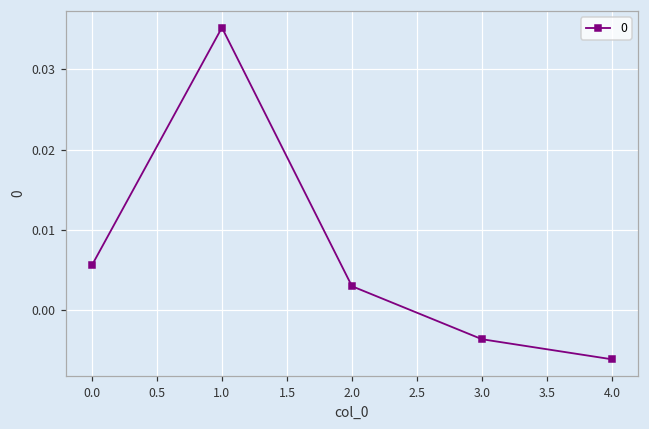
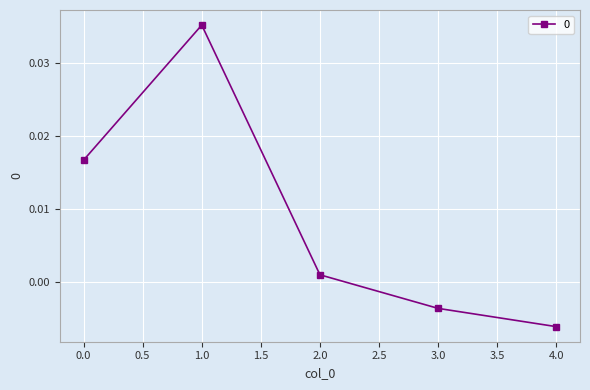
  {
-   "0.0": 0.006,
+   "0.0": 0.017,
    "1.0": 0.035,
-   "2.0": 0.003,
+   "2.0": 0.001,
    "3.0": -0.004,
    "4.0": -0.006
  }
